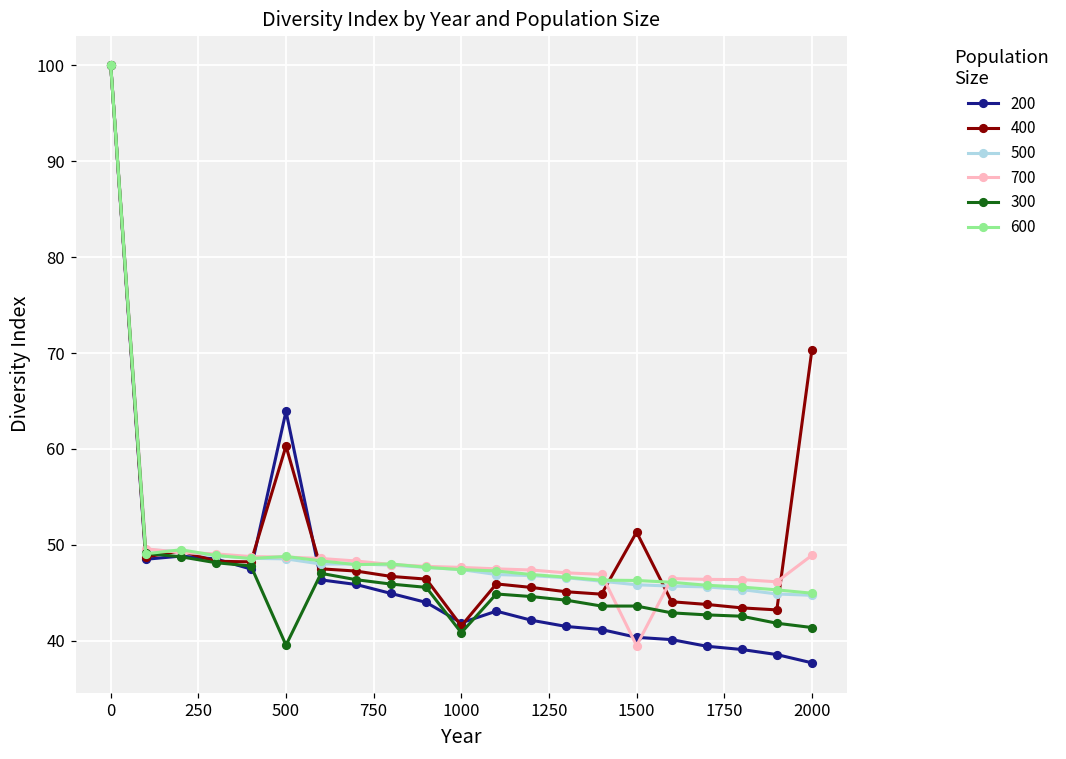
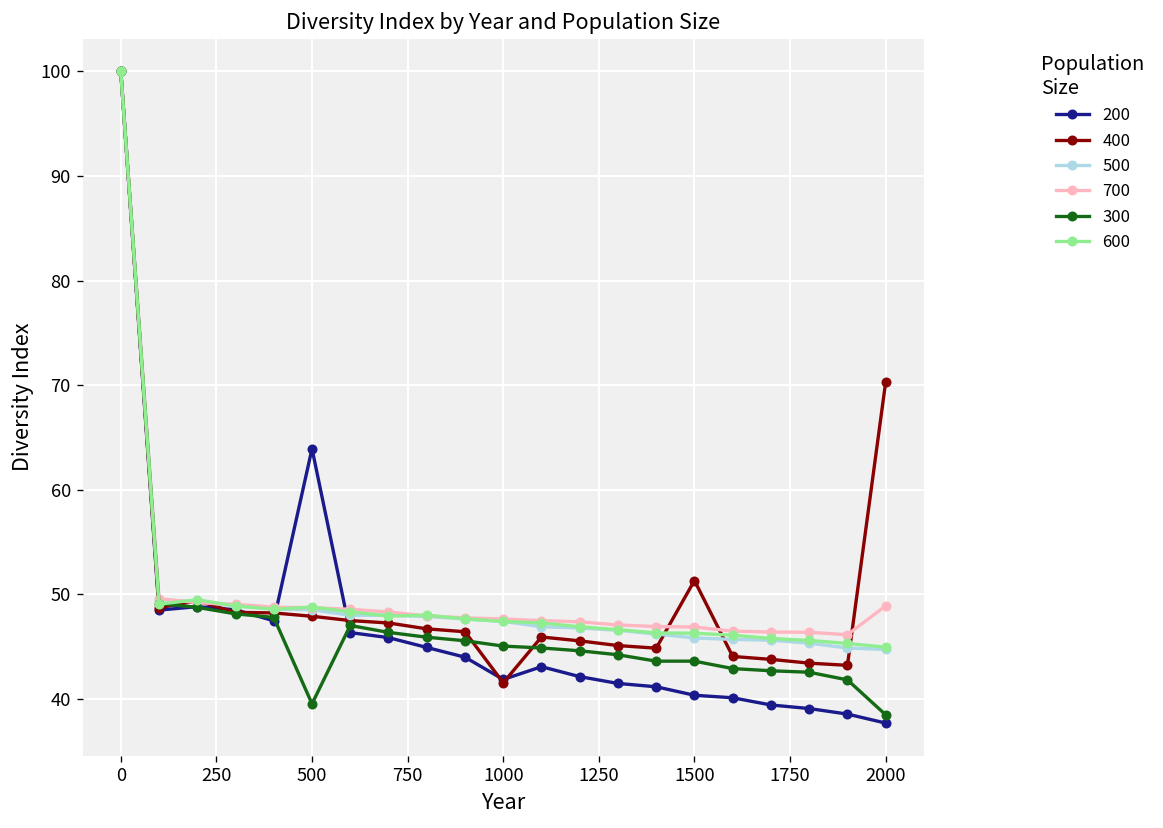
  {
    "200": {
      "500": 64,
      "1000": 42,
      "1500": 40,
      "2000": 38
    },
    "400": {
-     "500": 60,
+     "500": 48,
      "1000": 42,
      "1500": 51,
      "2000": 70
    },
    "500": {
      "1500": 46
    },
    "700": {
-     "1500": 39,
+     "1500": 47,
      "2000": 49
    },
    "300": {
      "500": 40,
-     "1000": 41,
+     "1000": 45,
      "1500": 44,
-     "2000": 41
+     "2000": 38
    },
    "600": {
      "1500": 46
    }
  }
